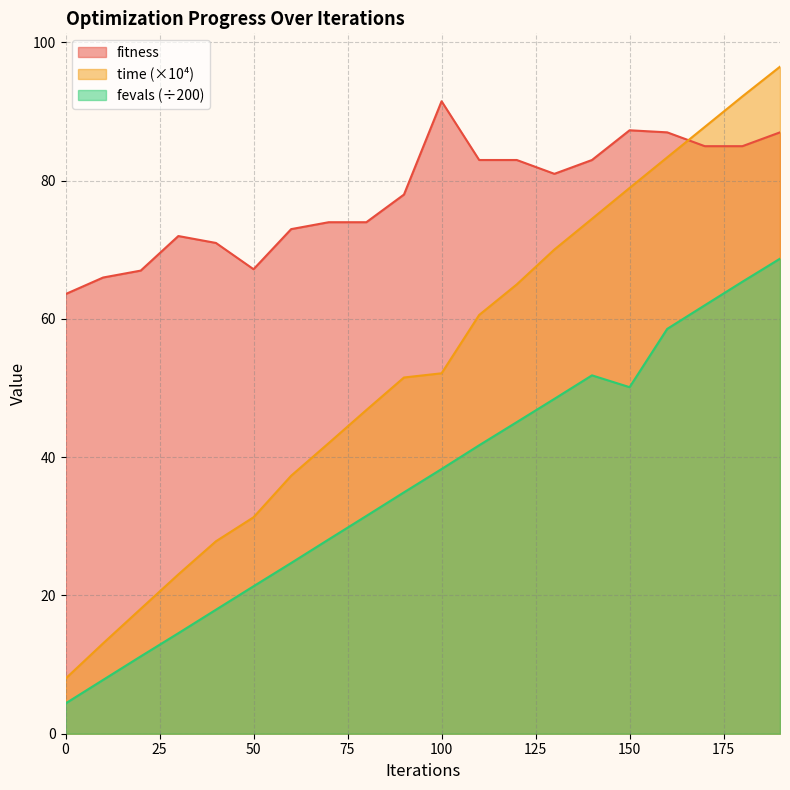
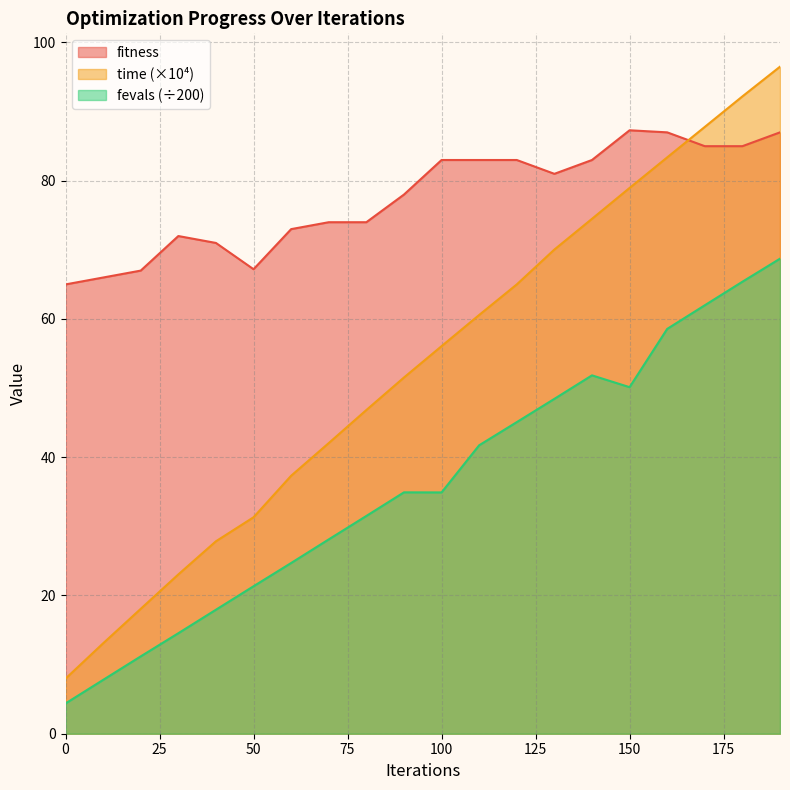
  {
    "fitness": {
-     "0": 64,
+     "0": 65,
      "50": 67,
-     "100": 92,
+     "100": 83,
      "150": 87
    },
    "time (×10⁴)": {
      "0": 8,
      "50": 31,
-     "100": 52,
+     "100": 56,
      "150": 79
    },
    "fevals (÷200)": {
      "0": 4,
      "50": 21,
-     "100": 38,
+     "100": 35,
      "150": 50
    }
  }
